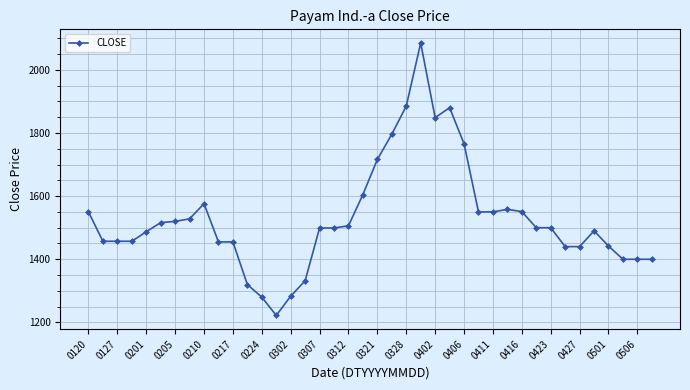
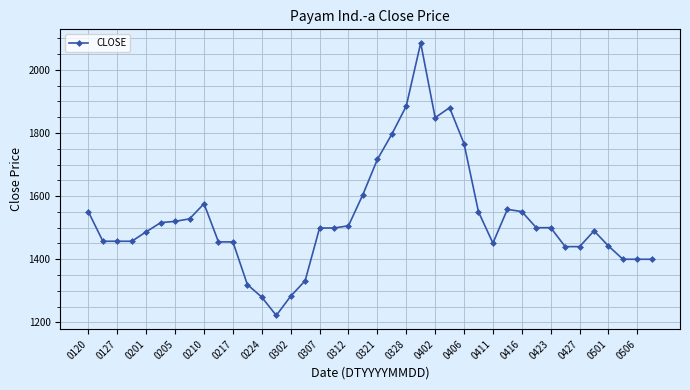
  {
    "0120": 1550,
    "0127": 1460,
    "0201": 1490,
    "0205": 1520,
    "0210": 1580,
    "0217": 1460,
    "0224": 1280,
    "0302": 1280,
    "0307": 1500,
    "0312": 1510,
    "0321": 1720,
    "0328": 1890,
    "0402": 1850,
    "0406": 1770,
-   "0411": 1550,
+   "0411": 1450,
    "0416": 1550,
    "0423": 1500,
    "0427": 1440,
    "0501": 1440,
    "0506": 1400
  }
